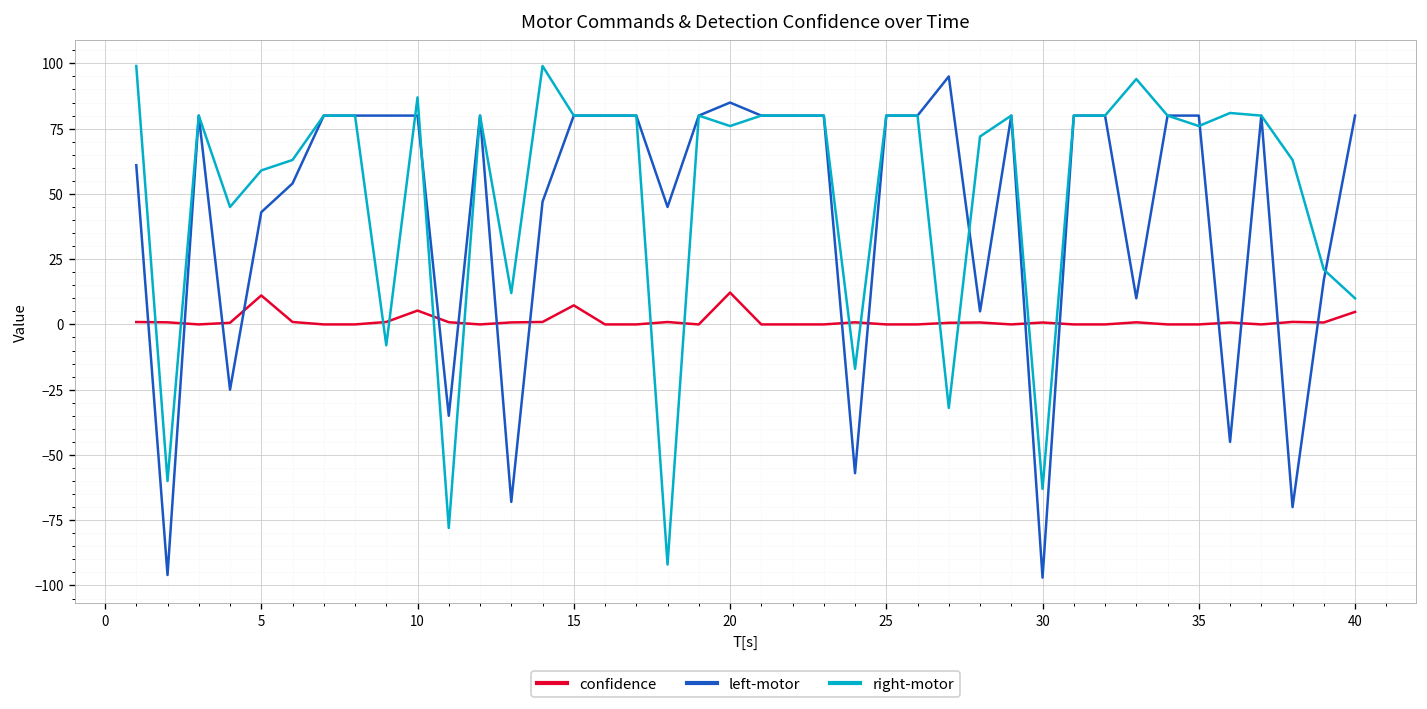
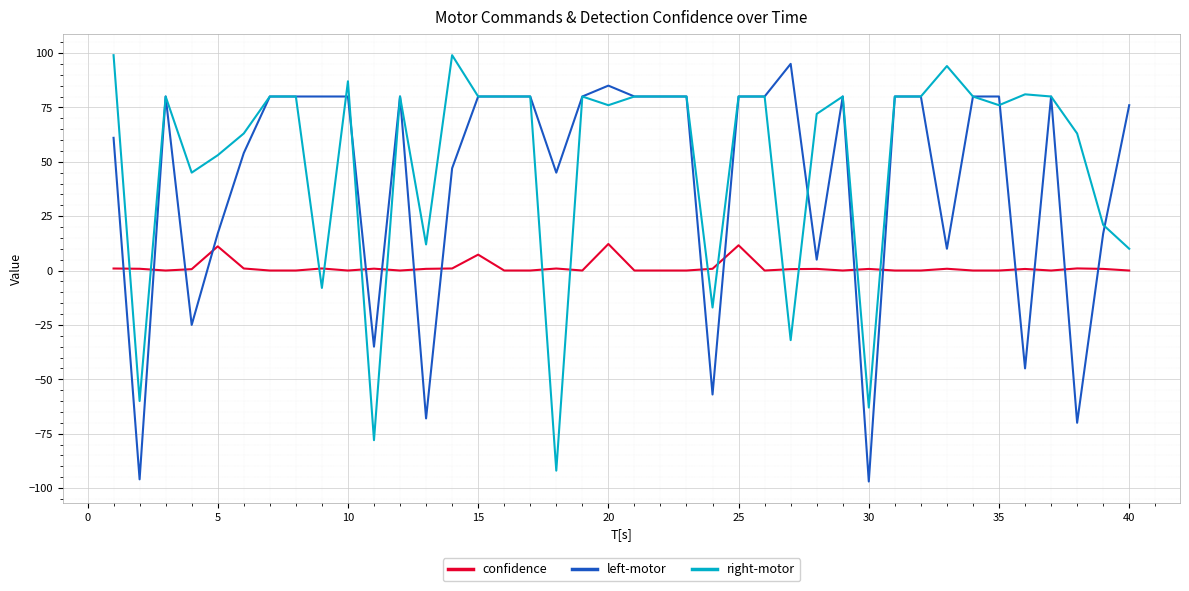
  {
    "confidence": {
      "5": 11,
-     "10": 5,
+     "10": 0,
      "15": 7,
      "20": 12,
-     "25": 0,
+     "25": 12,
      "30": 1,
      "35": 0,
-     "40": 5
+     "40": 0
    },
    "left-motor": {
-     "5": 43,
+     "5": 17,
      "10": 80,
      "20": 85,
      "30": -97,
      "35": 80,
-     "40": 80
+     "40": 76
    },
    "right-motor": {
-     "5": 59,
+     "5": 53,
      "10": 87,
      "20": 76,
      "30": -63,
      "35": 76,
      "40": 10
    }
  }
